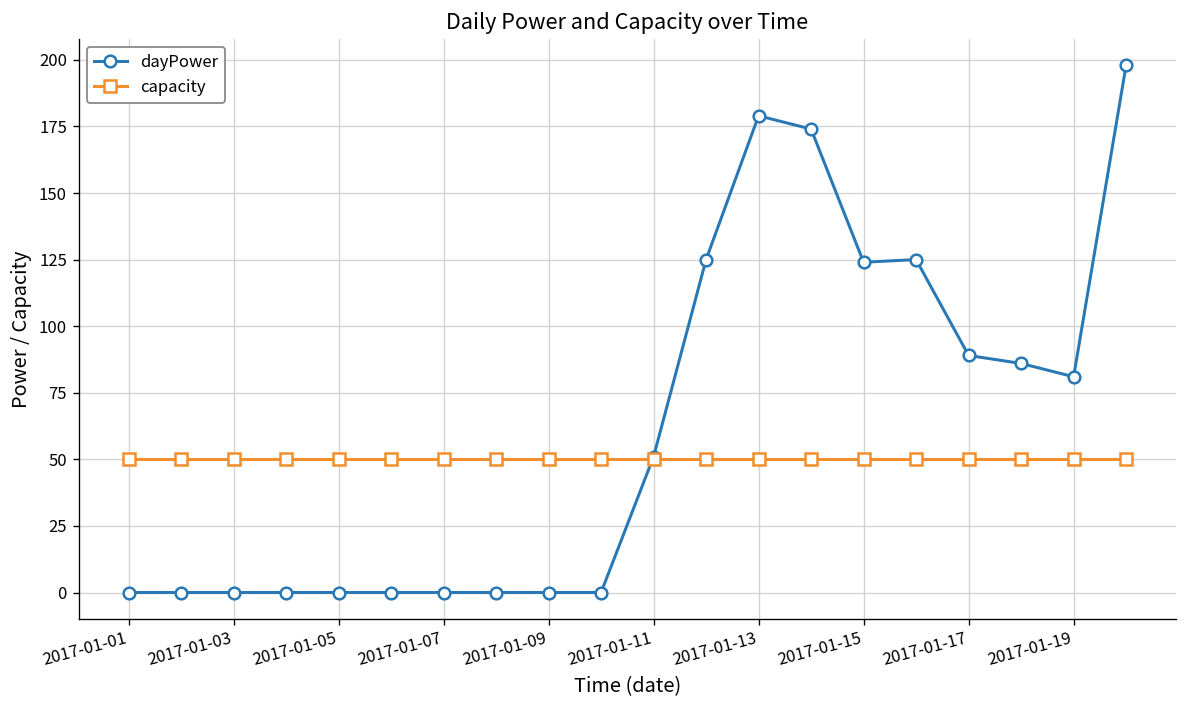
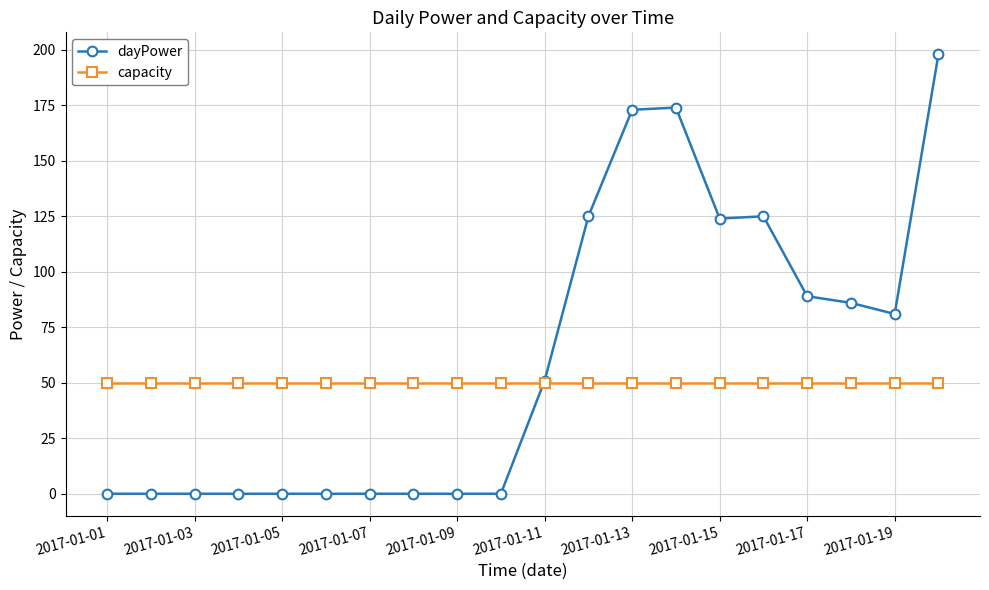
  {
    "dayPower": {
      "2017-01-01": 0,
      "2017-01-03": 0,
      "2017-01-05": 0,
      "2017-01-07": 0,
      "2017-01-09": 0,
-     "2017-01-13": 179,
+     "2017-01-13": 173,
      "2017-01-15": 124,
      "2017-01-17": 89,
      "2017-01-19": 81
    },
    "capacity": {
      "2017-01-01": 50,
      "2017-01-03": 50,
      "2017-01-05": 50,
      "2017-01-07": 50,
      "2017-01-09": 50,
      "2017-01-13": 50,
      "2017-01-15": 50,
      "2017-01-17": 50,
      "2017-01-19": 50
    }
  }
